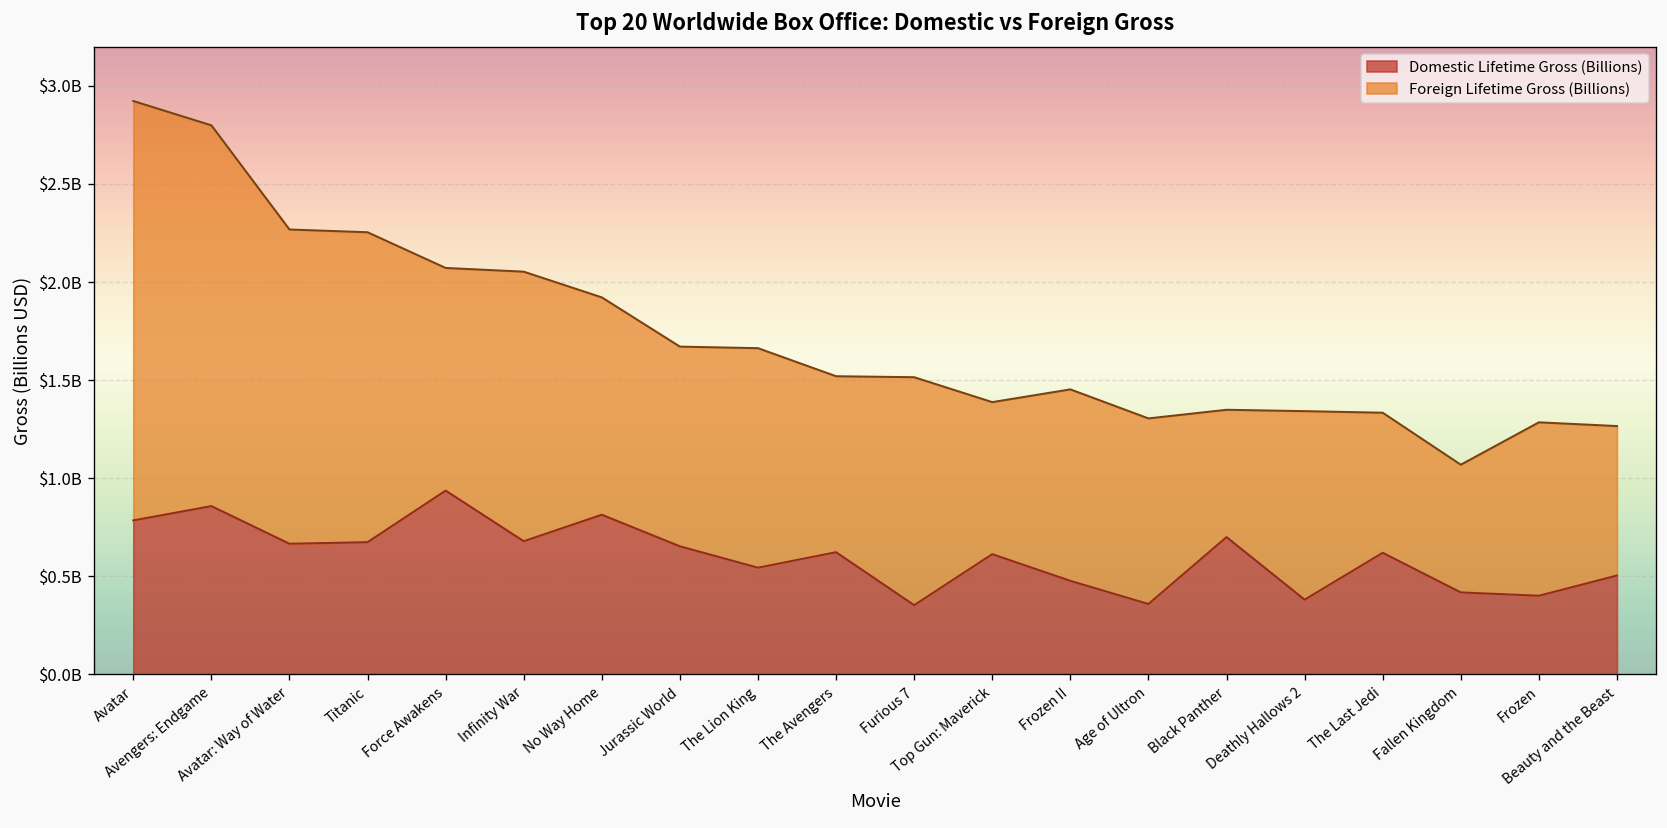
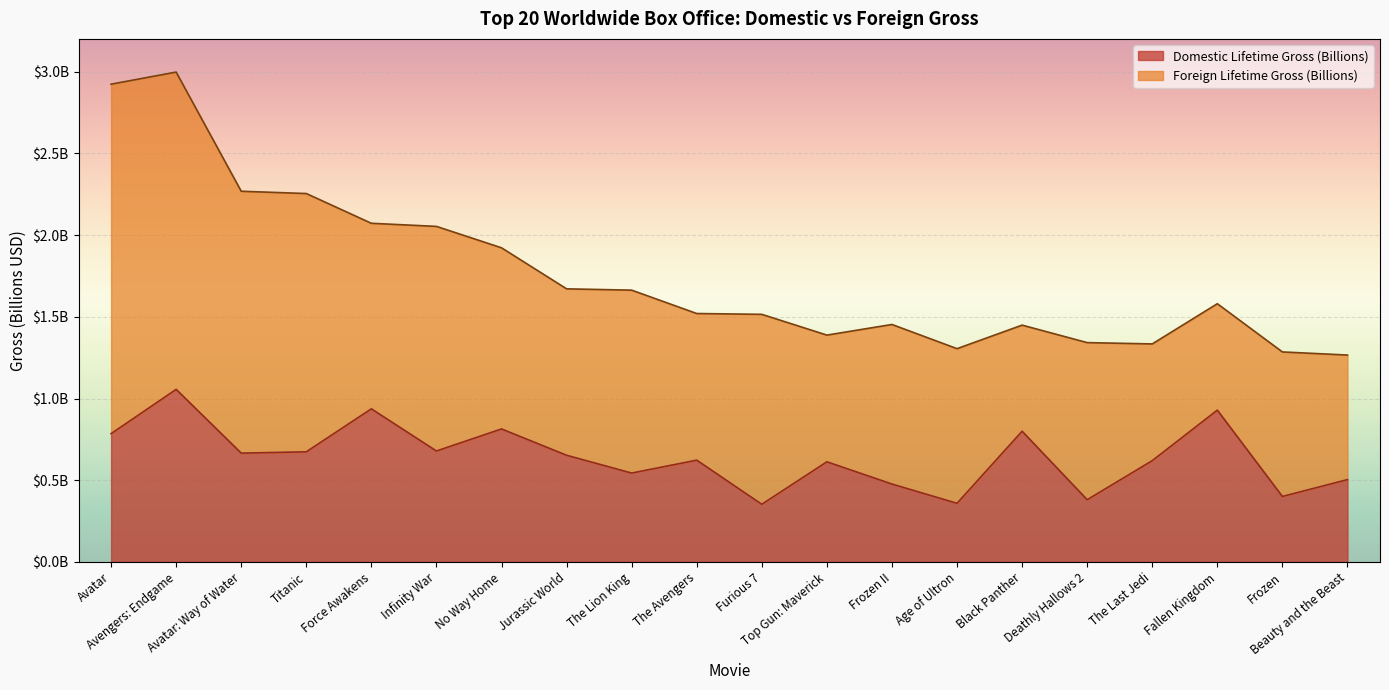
  {
    "Domestic Lifetime Gross (Billions)": {
      "Avatar": "$790000000",
-     "Avengers: Endgame": "$860000000",
+     "Avengers: Endgame": "$1060000000",
      "Avatar: Way of Water": "$670000000",
      "Titanic": "$670000000",
      "Force Awakens": "$940000000",
      "Infinity War": "$680000000",
      "No Way Home": "$810000000",
      "Jurassic World": "$650000000",
      "The Lion King": "$540000000",
      "The Avengers": "$620000000",
      "Furious 7": "$350000000",
      "Top Gun: Maverick": "$610000000",
      "Frozen II": "$480000000",
      "Age of Ultron": "$360000000",
-     "Black Panther": "$700000000",
+     "Black Panther": "$800000000",
      "Deathly Hallows 2": "$380000000",
      "The Last Jedi": "$620000000",
-     "Fallen Kingdom": "$420000000",
+     "Fallen Kingdom": "$930000000",
      "Frozen": "$400000000",
      "Beauty and the Beast": "$500000000"
    },
    "Foreign Lifetime Gross (Billions)": {
      "Avatar": "$2140000000",
      "Avengers: Endgame": "$1940000000",
      "Avatar: Way of Water": "$1600000000",
      "Titanic": "$1580000000",
      "Force Awakens": "$1140000000",
      "Infinity War": "$1370000000",
      "No Way Home": "$1110000000",
      "Jurassic World": "$1020000000",
      "The Lion King": "$1120000000",
      "The Avengers": "$900000000",
      "Furious 7": "$1160000000",
      "Top Gun: Maverick": "$770000000",
      "Frozen II": "$980000000",
      "Age of Ultron": "$950000000",
      "Black Panther": "$650000000",
      "Deathly Hallows 2": "$960000000",
      "The Last Jedi": "$710000000",
      "Fallen Kingdom": "$650000000",
      "Frozen": "$880000000",
      "Beauty and the Beast": "$760000000"
    }
  }
